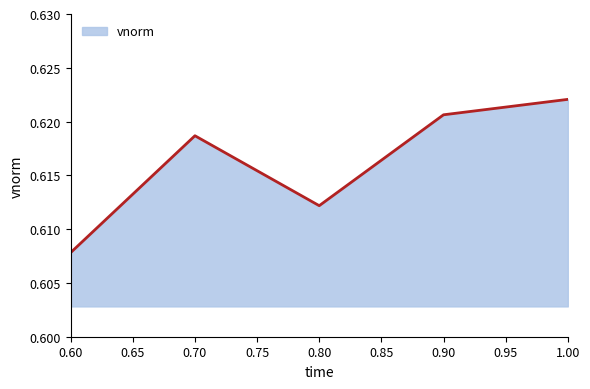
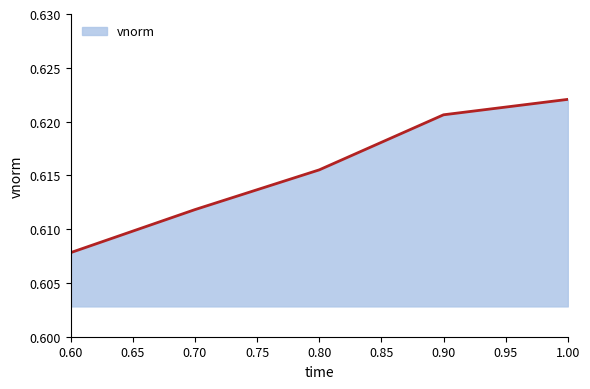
  {
    "0.60": 0.6078,
-   "0.70": 0.6187,
-   "0.80": 0.6122,
+   "0.70": 0.6118,
+   "0.80": 0.6155,
    "0.90": 0.6206,
    "1.00": 0.6221
  }
